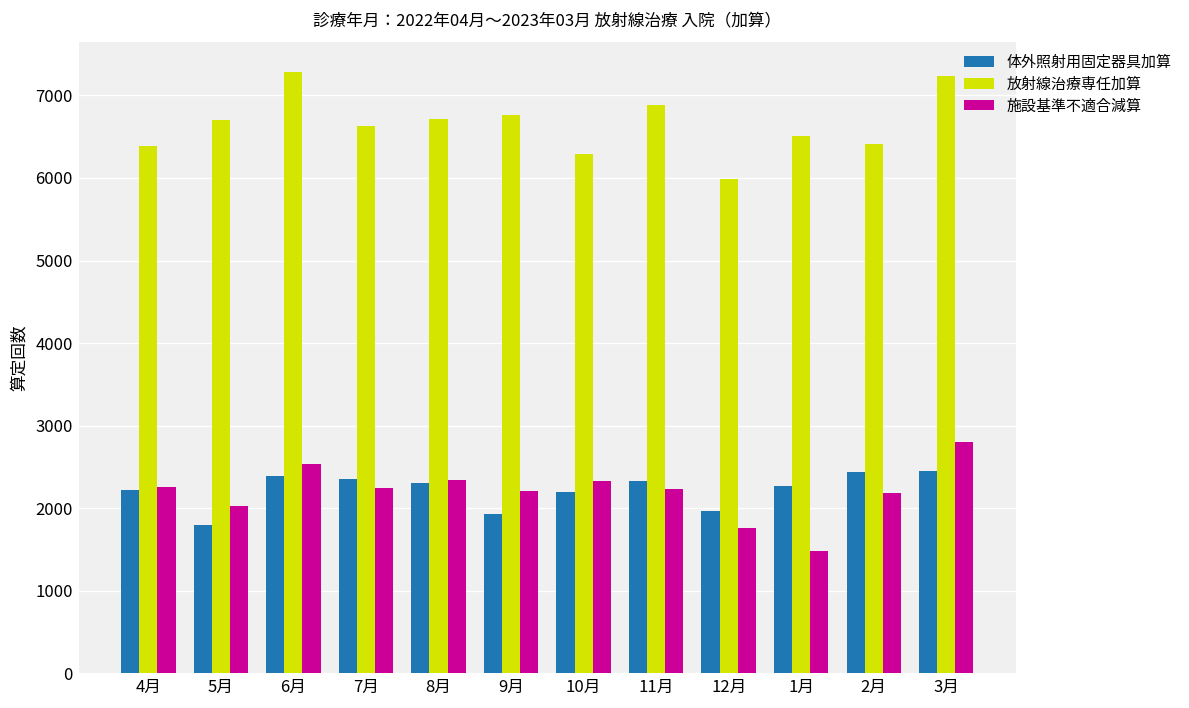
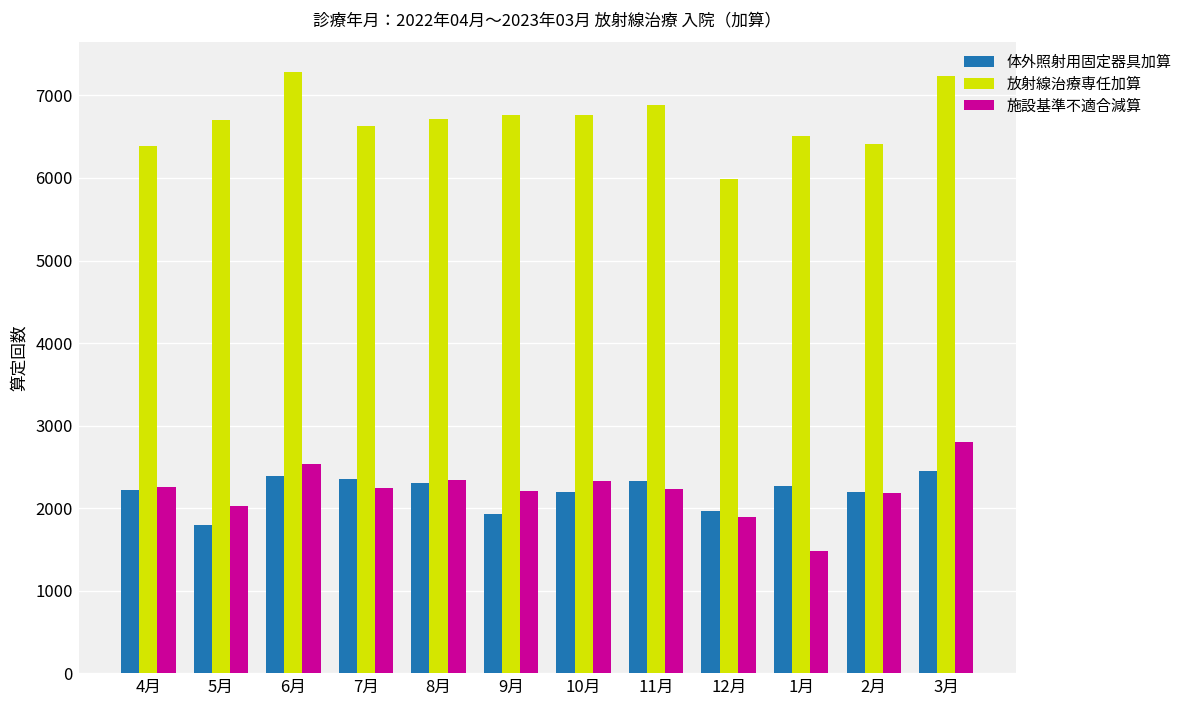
  {
    "体外照射用固定器具加算": {
      "4月": 2200,
      "5月": 1800,
      "6月": 2400,
      "7月": 2400,
      "8月": 2300,
      "9月": 1900,
      "10月": 2200,
      "11月": 2300,
      "12月": 2000,
      "1月": 2300,
-     "2月": 2400,
+     "2月": 2200,
      "3月": 2500
    },
    "放射線治療専任加算": {
      "4月": 6400,
      "5月": 6700,
      "6月": 7300,
      "7月": 6600,
      "8月": 6700,
      "9月": 6800,
-     "10月": 6300,
+     "10月": 6800,
      "11月": 6900,
      "12月": 6000,
      "1月": 6500,
      "2月": 6400,
      "3月": 7200
    },
    "施設基準不適合減算": {
      "4月": 2300,
      "5月": 2000,
      "6月": 2500,
      "7月": 2200,
      "8月": 2300,
      "9月": 2200,
      "10月": 2300,
      "11月": 2200,
-     "12月": 1800,
+     "12月": 1900,
      "1月": 1500,
      "2月": 2200,
      "3月": 2800
    }
  }
